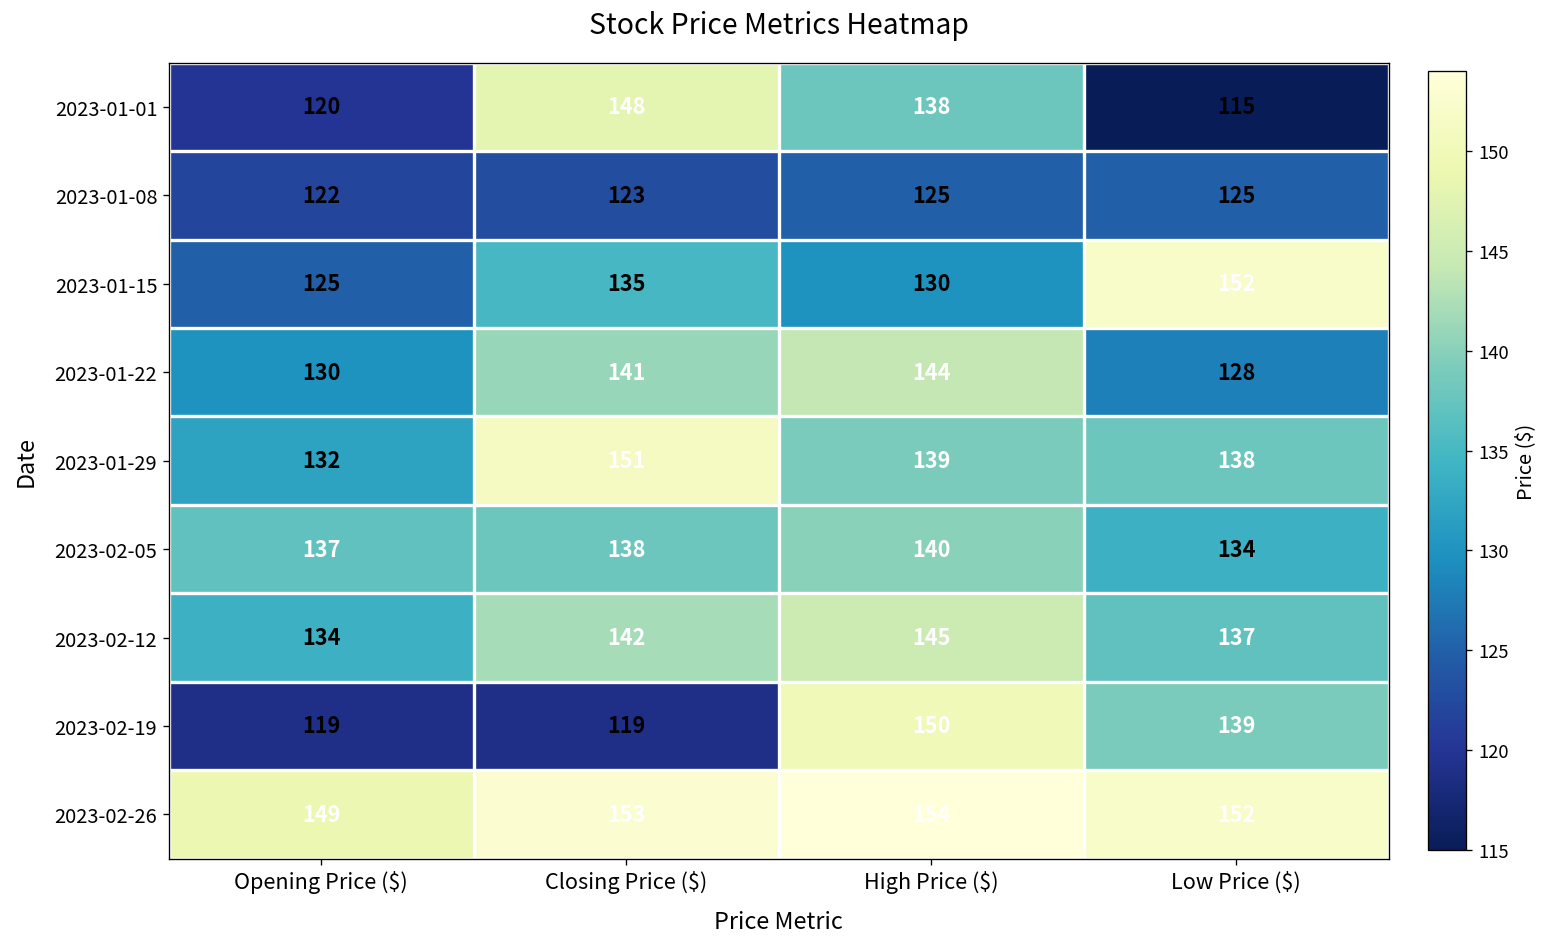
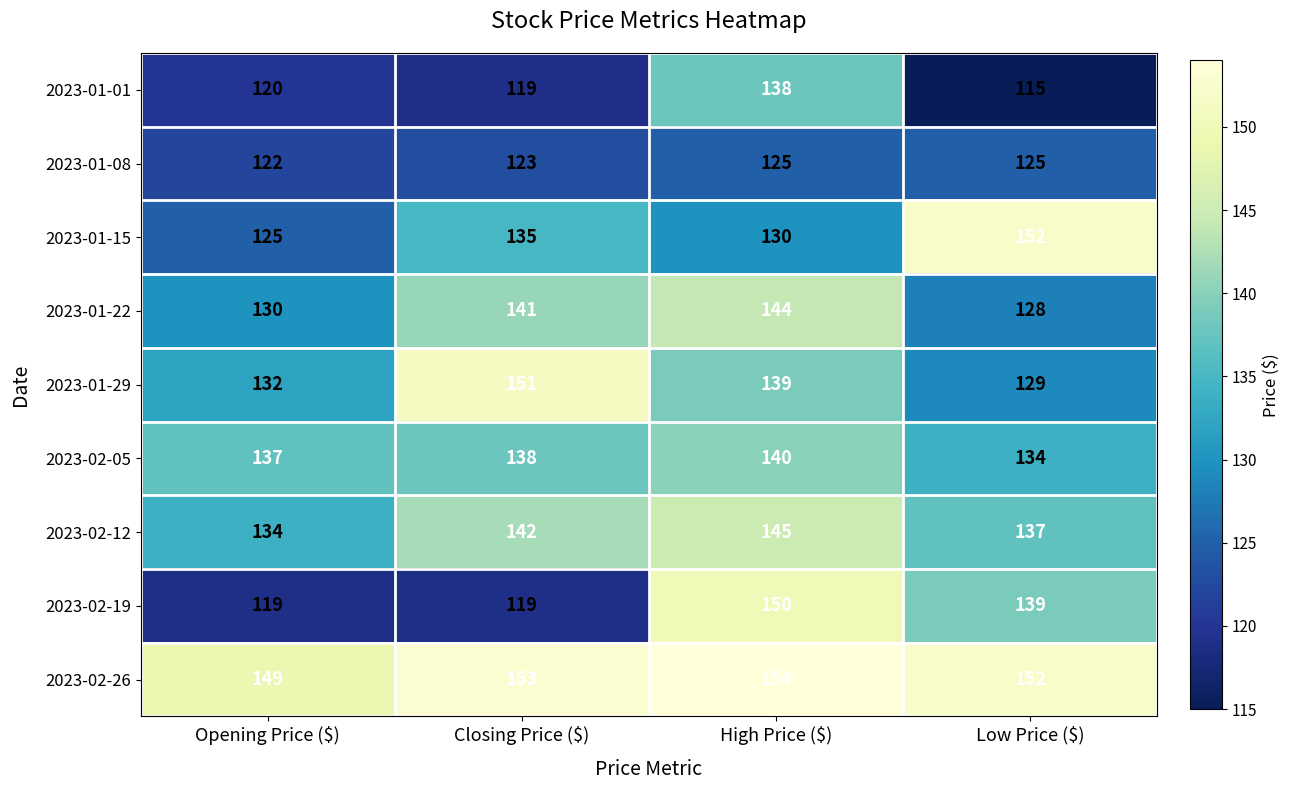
  {
    "2023-01-01": {
      "Opening Price ($)": 120,
-     "Closing Price ($)": 148,
+     "Closing Price ($)": 119,
      "High Price ($)": 138,
      "Low Price ($)": 115
    },
    "2023-01-08": {
      "Opening Price ($)": 122,
      "Closing Price ($)": 123,
      "High Price ($)": 125,
      "Low Price ($)": 125
    },
    "2023-01-15": {
      "Opening Price ($)": 125,
      "Closing Price ($)": 135,
      "High Price ($)": 130,
      "Low Price ($)": 152
    },
    "2023-01-22": {
      "Opening Price ($)": 130,
      "Closing Price ($)": 141,
      "High Price ($)": 144,
      "Low Price ($)": 128
    },
    "2023-01-29": {
      "Opening Price ($)": 132,
      "Closing Price ($)": 151,
      "High Price ($)": 139,
-     "Low Price ($)": 138
+     "Low Price ($)": 129
    },
    "2023-02-05": {
      "Opening Price ($)": 137,
      "Closing Price ($)": 138,
      "High Price ($)": 140,
      "Low Price ($)": 134
    },
    "2023-02-12": {
      "Opening Price ($)": 134,
      "Closing Price ($)": 142,
      "High Price ($)": 145,
      "Low Price ($)": 137
    },
    "2023-02-19": {
      "Opening Price ($)": 119,
      "Closing Price ($)": 119,
      "High Price ($)": 150,
      "Low Price ($)": 139
    },
    "2023-02-26": {
      "Opening Price ($)": 149,
      "Low Price ($)": 152
    }
  }
